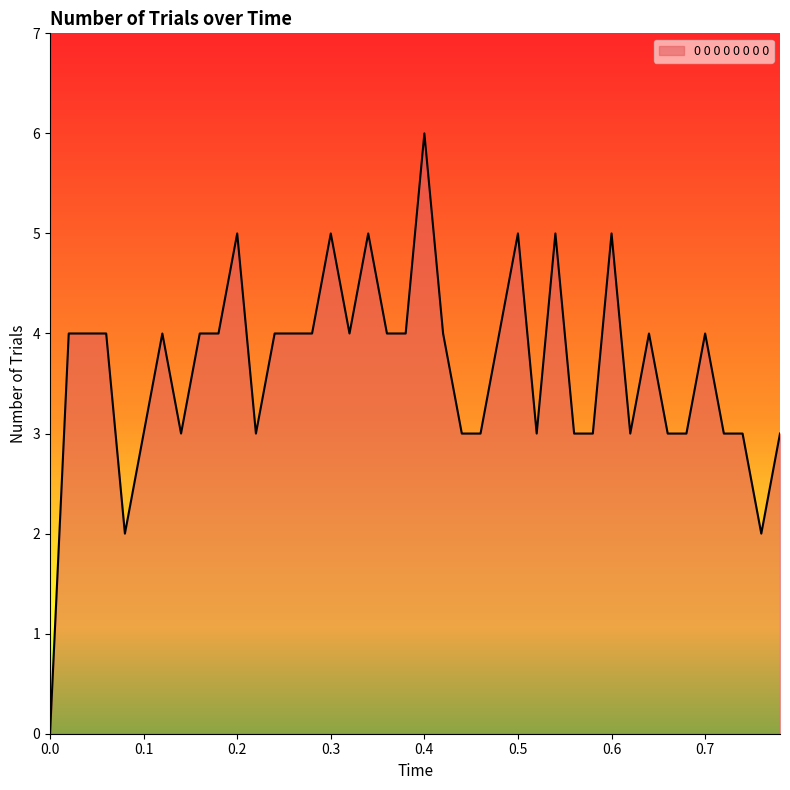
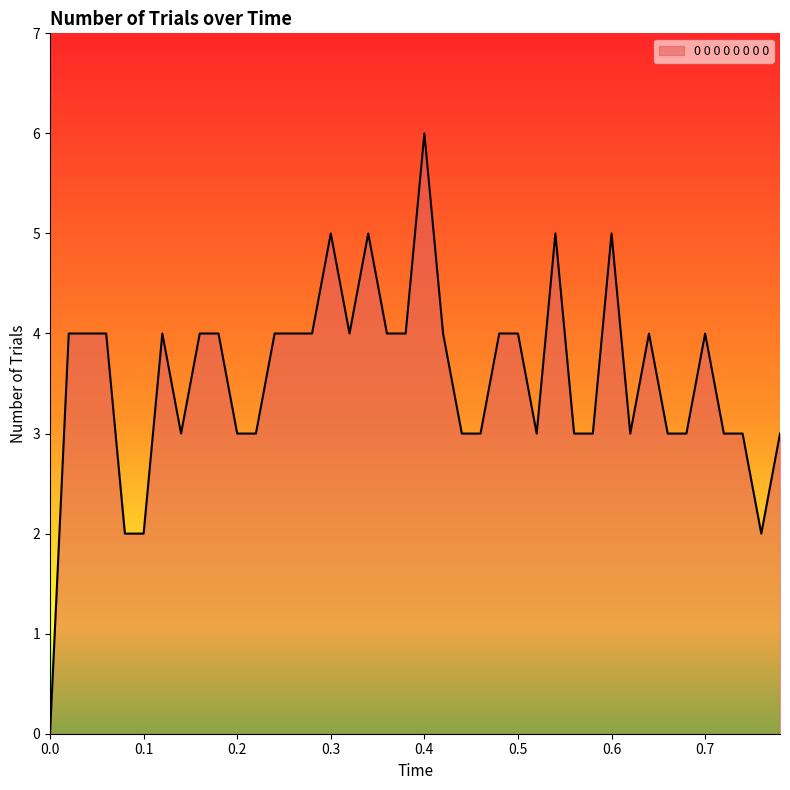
  {
    "0.0": 0,
-   "0.1": 3,
-   "0.2": 5,
+   "0.1": 2,
+   "0.2": 3,
    "0.3": 5,
    "0.4": 6,
-   "0.5": 5,
+   "0.5": 4,
    "0.6": 5,
    "0.7": 4
  }
